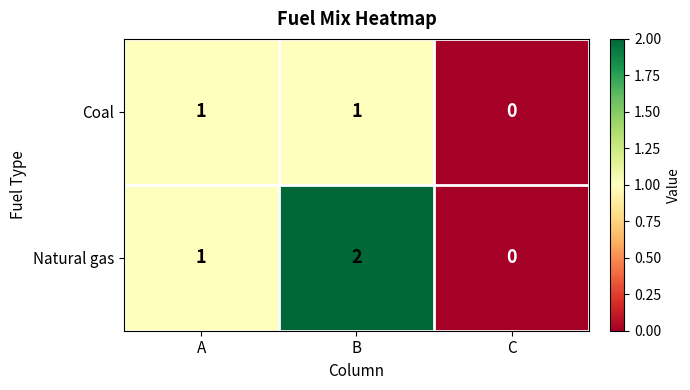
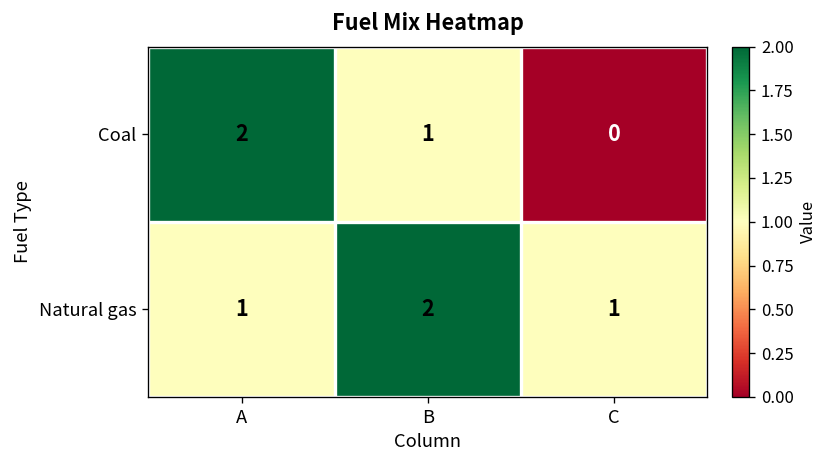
  {
    "Coal": {
-     "A": 1,
+     "A": 2,
      "B": 1,
      "C": 0
    },
    "Natural gas": {
      "A": 1,
      "B": 2,
-     "C": 0
+     "C": 1
    }
  }
